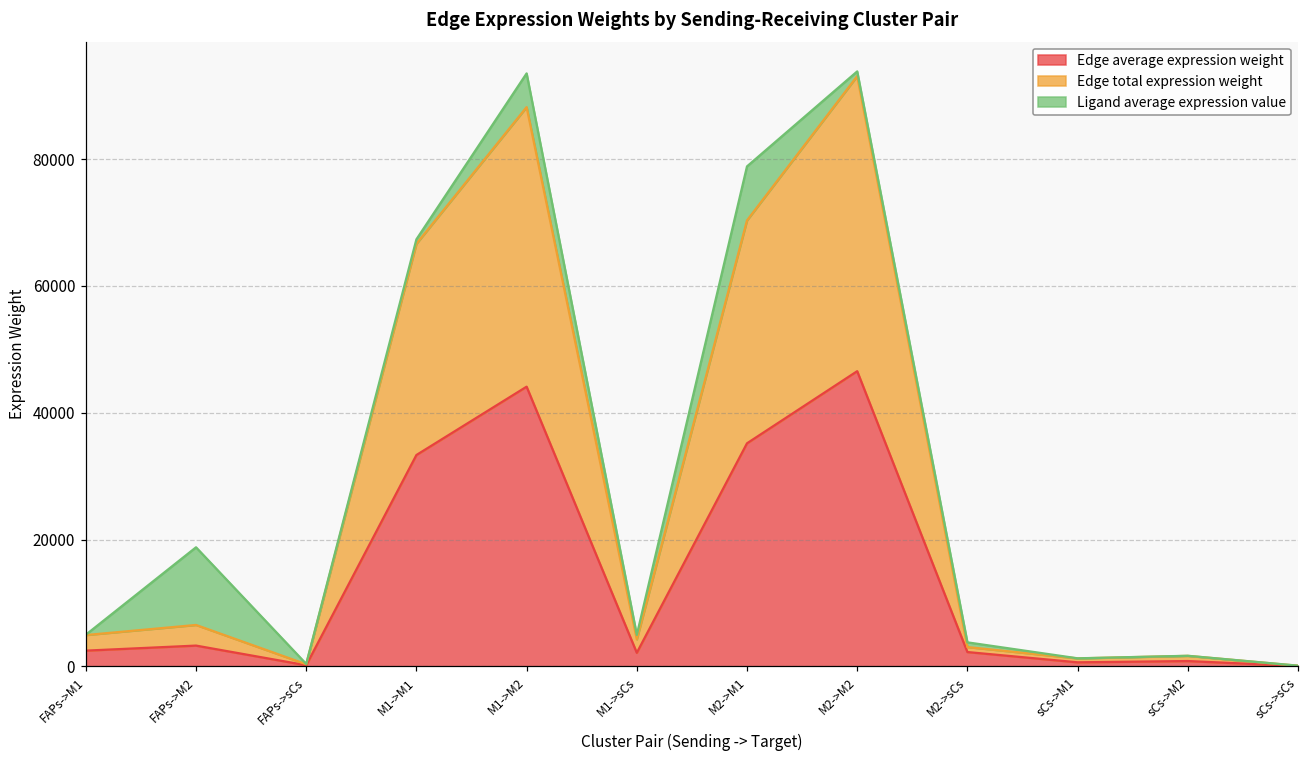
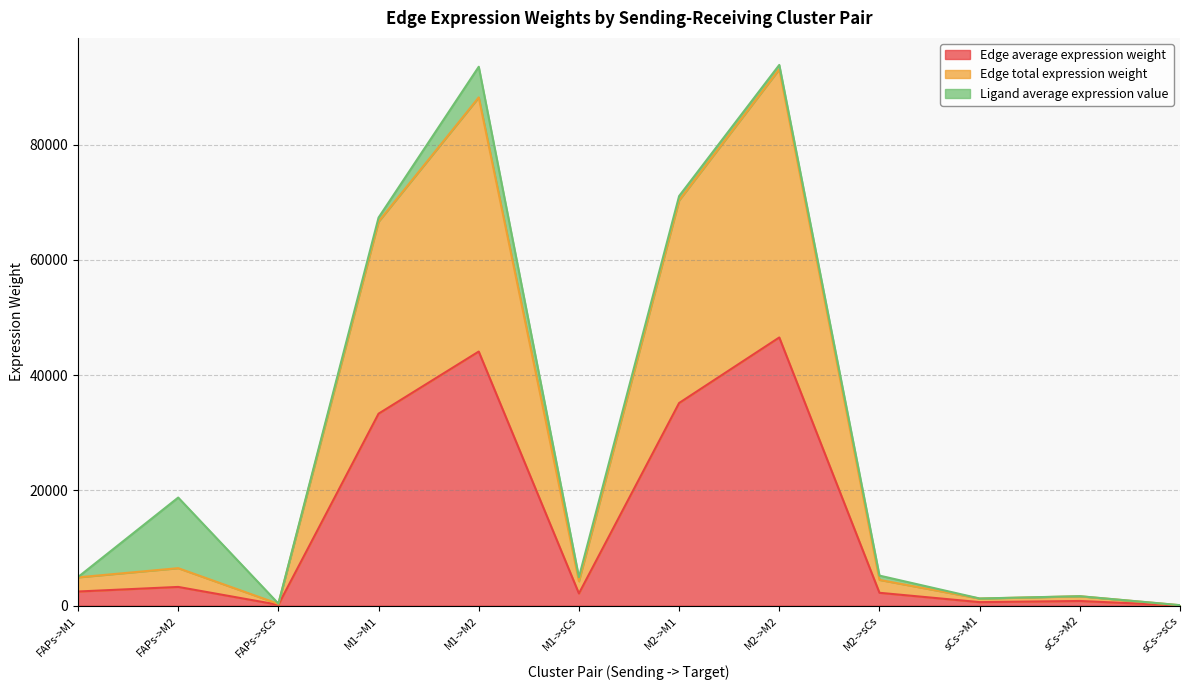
  {
    "Edge average expression weight": {
      "FAPs->M1": 2000,
      "FAPs->M2": 3000,
      "M1->M1": 33000,
      "M1->M2": 44000,
      "M1->sCs": 2000,
      "M2->M1": 35000,
      "M2->M2": 47000,
      "M2->sCs": 2000,
      "sCs->M1": 1000,
      "sCs->M2": 1000
    },
    "Edge total expression weight": {
      "FAPs->M2": 3000,
      "M1->M1": 33000,
      "M1->M2": 44000,
      "M1->sCs": 2000,
      "M2->M1": 35000,
      "M2->M2": 47000,
-     "M2->sCs": 1000
+     "M2->sCs": 2000
    },
    "Ligand average expression value": {
      "FAPs->M2": 12000,
      "M1->M1": 1000,
      "M1->M2": 5000,
      "M1->sCs": 1000,
-     "M2->M1": 9000,
+     "M2->M1": 1000,
      "M2->M2": 1000,
      "M2->sCs": 1000
    }
  }
